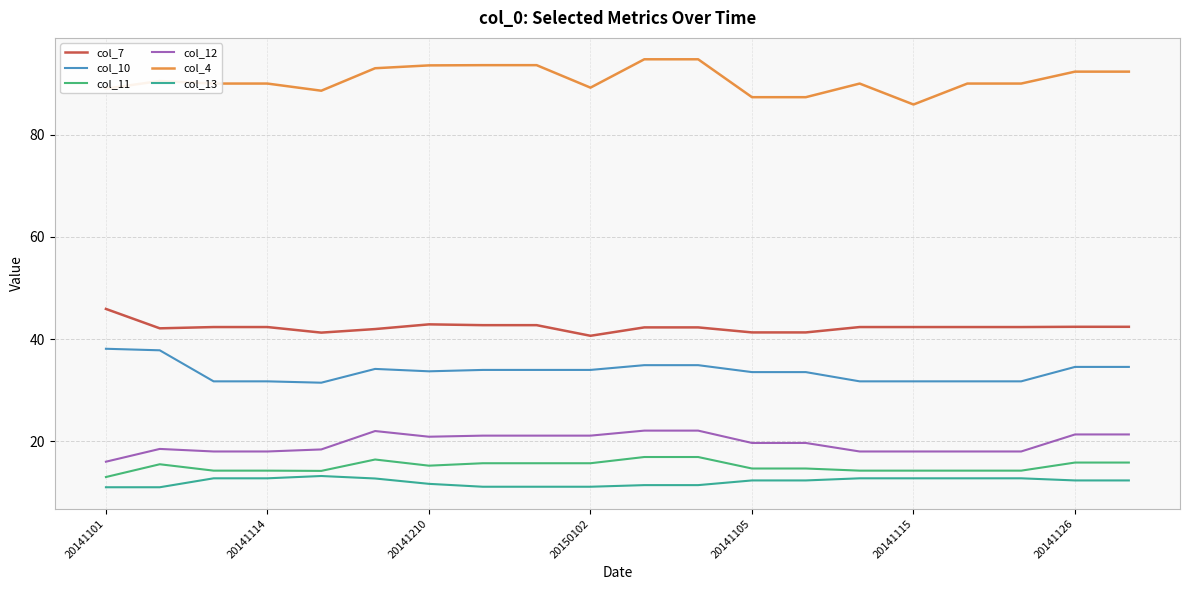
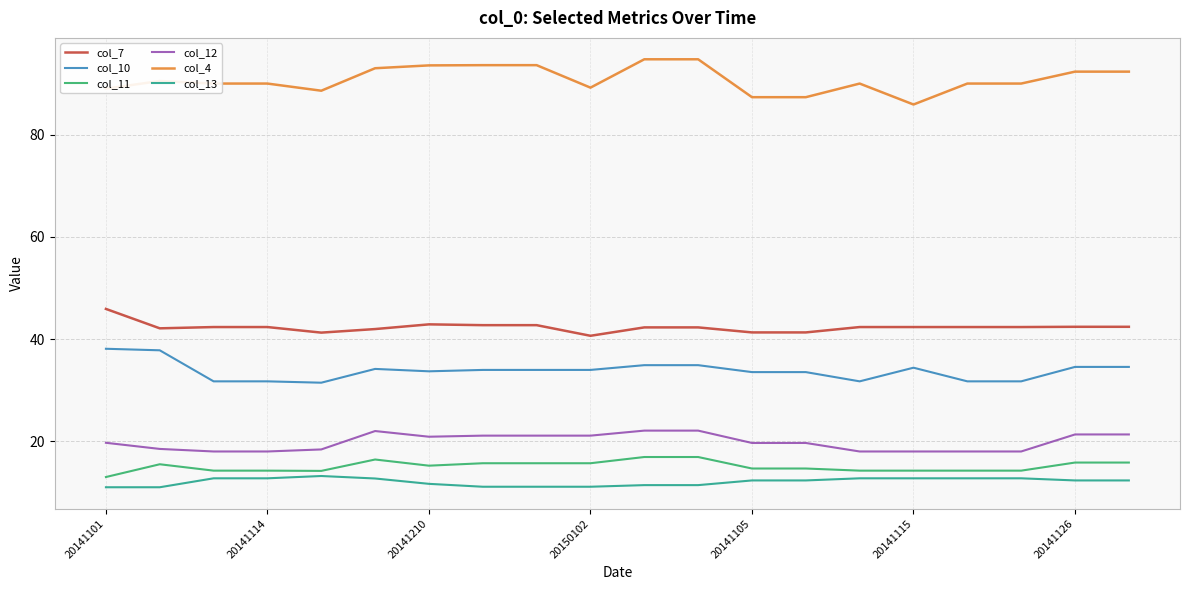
  {
    "col_7": {
      "20141101": 46,
      "20141114": 42,
      "20141210": 43,
      "20150102": 41,
      "20141105": 41,
      "20141115": 42,
      "20141126": 42
    },
    "col_10": {
      "20141101": 38,
      "20141114": 32,
      "20141210": 34,
      "20150102": 34,
      "20141105": 34,
-     "20141115": 32,
+     "20141115": 34,
      "20141126": 35
    },
    "col_12": {
-     "20141101": 16,
+     "20141101": 20,
      "20141114": 18,
      "20141210": 21,
      "20150102": 21,
      "20141105": 20,
      "20141115": 18,
      "20141126": 21
    },
    "col_4": {
      "20141114": 90,
      "20141210": 94,
      "20150102": 89,
      "20141105": 87,
      "20141115": 86,
      "20141126": 92
    }
  }
